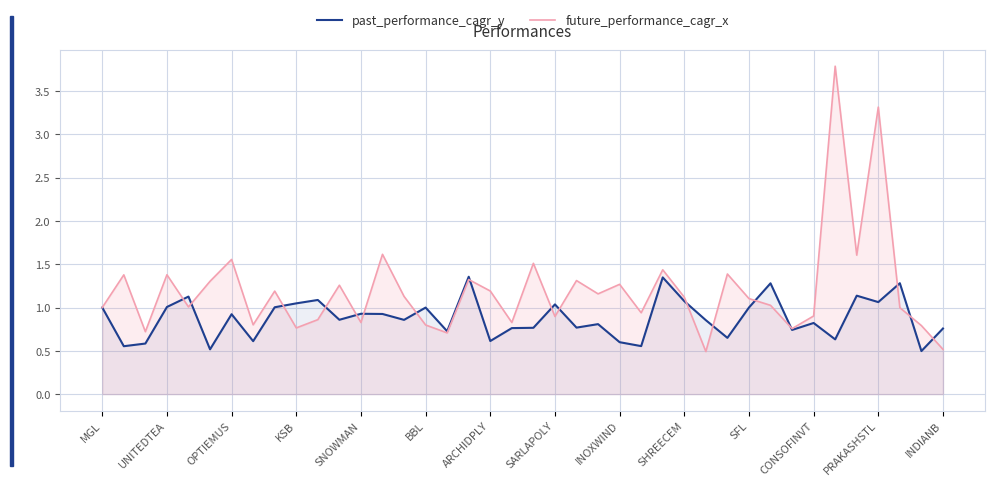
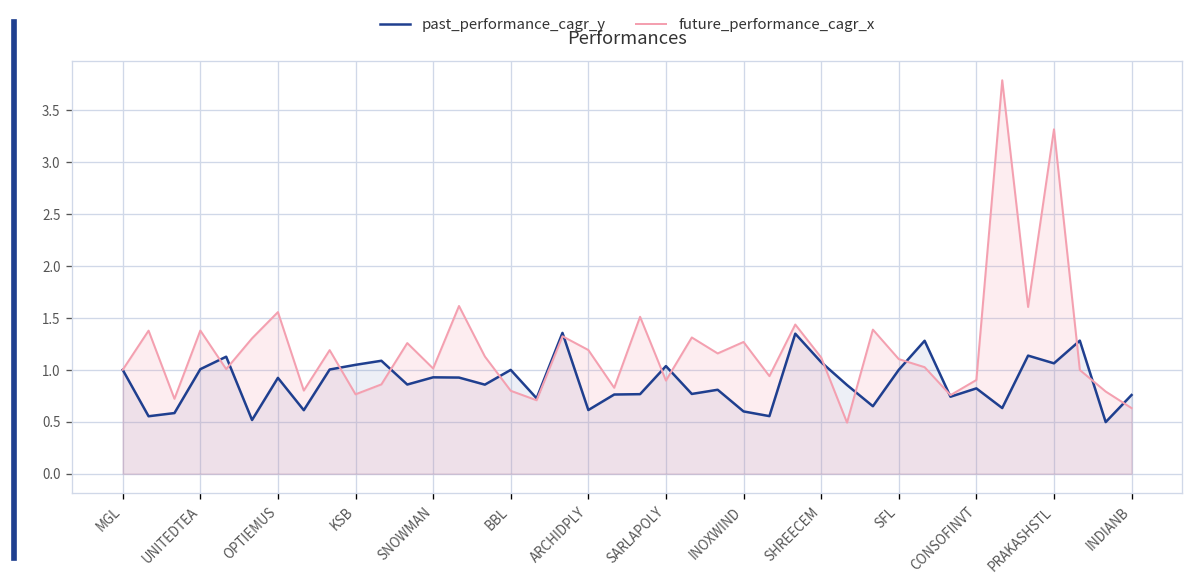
  {
    "past_performance_cagr_y": {
      "UNITEDTEA": 1.0,
      "OPTIEMUS": 0.9,
      "KSB": 1.0,
      "SNOWMAN": 0.9,
      "BBL": 1.0,
      "ARCHIDPLY": 0.6,
      "SARLAPOLY": 1.0,
      "INOXWIND": 0.6,
      "SHREECEM": 1.1,
      "SFL": 1.0,
      "CONSOFINVT": 0.8,
      "PRAKASHSTL": 1.1,
      "INDIANB": 0.8
    },
    "future_performance_cagr_x": {
      "UNITEDTEA": 1.4,
      "OPTIEMUS": 1.6,
      "KSB": 0.8,
-     "SNOWMAN": 0.8,
+     "SNOWMAN": 1.0,
      "BBL": 0.8,
      "ARCHIDPLY": 1.2,
      "SARLAPOLY": 0.9,
      "INOXWIND": 1.3,
      "SHREECEM": 1.1,
      "SFL": 1.1,
      "CONSOFINVT": 0.9,
      "PRAKASHSTL": 3.3,
-     "INDIANB": 0.5
+     "INDIANB": 0.6
    }
  }
